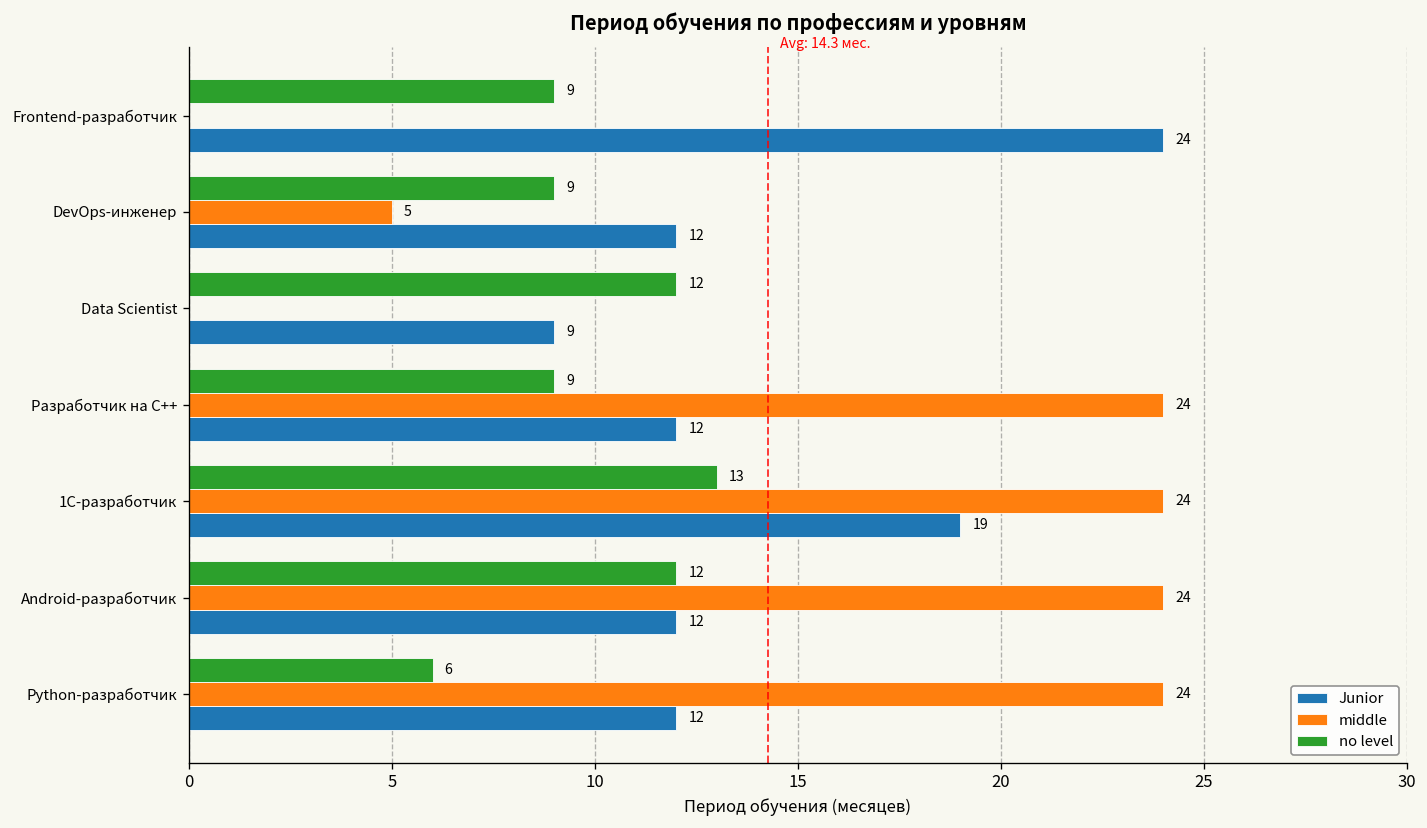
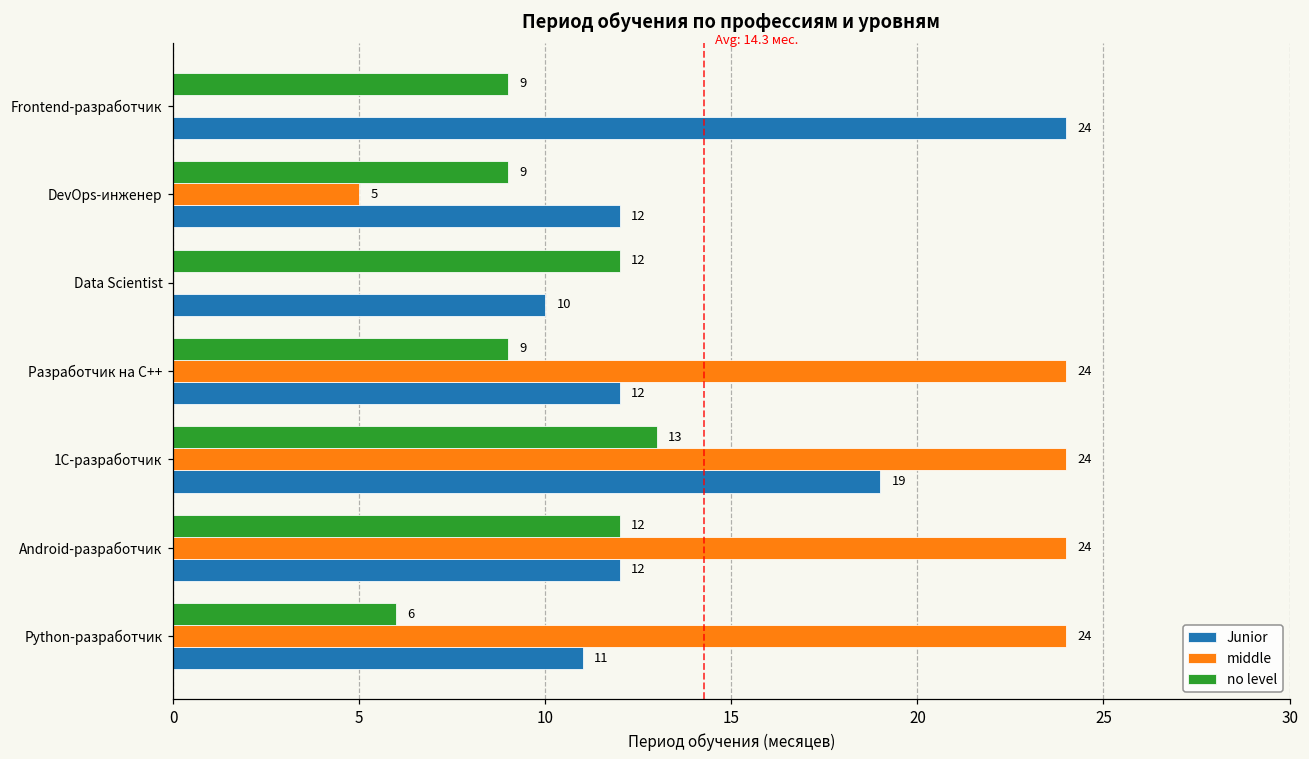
  {
    "Junior": {
      "Frontend-разработчик": 24,
      "DevOps-инженер": 12,
-     "Data Scientist": 9,
+     "Data Scientist": 10,
      "Разработчик на C++": 12,
      "1C-разработчик": 19,
      "Android-разработчик": 12,
-     "Python-разработчик": 12
+     "Python-разработчик": 11
    },
    "middle": {
      "DevOps-инженер": 5,
      "Разработчик на C++": 24,
      "1C-разработчик": 24,
      "Android-разработчик": 24,
      "Python-разработчик": 24
    },
    "no level": {
      "Frontend-разработчик": 9,
      "DevOps-инженер": 9,
      "Data Scientist": 12,
      "Разработчик на C++": 9,
      "1C-разработчик": 13,
      "Android-разработчик": 12,
      "Python-разработчик": 6
    }
  }
